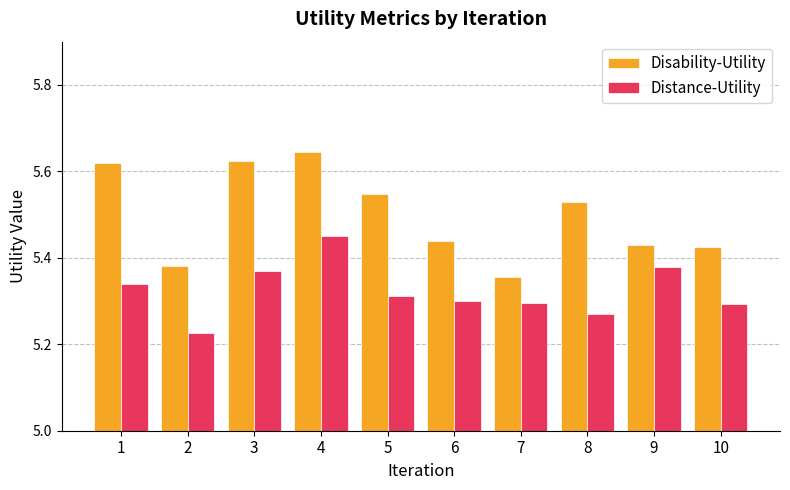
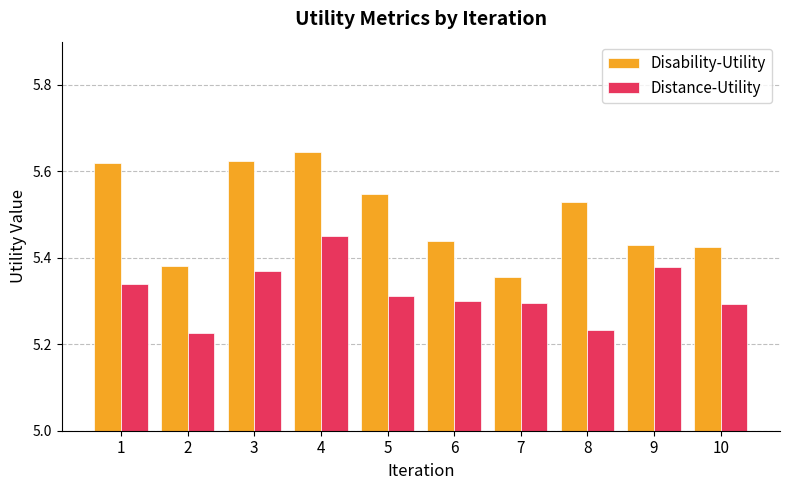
  {
    "Disability-Utility": {
      "1": 5.62,
      "2": 5.38,
      "3": 5.63,
      "4": 5.65,
      "5": 5.55,
      "6": 5.44,
      "7": 5.36,
      "8": 5.53,
      "9": 5.43,
      "10": 5.43
    },
    "Distance-Utility": {
      "1": 5.34,
      "2": 5.23,
      "3": 5.37,
      "4": 5.45,
      "5": 5.31,
      "6": 5.30,
      "7": 5.30,
-     "8": 5.27,
+     "8": 5.23,
      "9": 5.38,
      "10": 5.29
    }
  }
